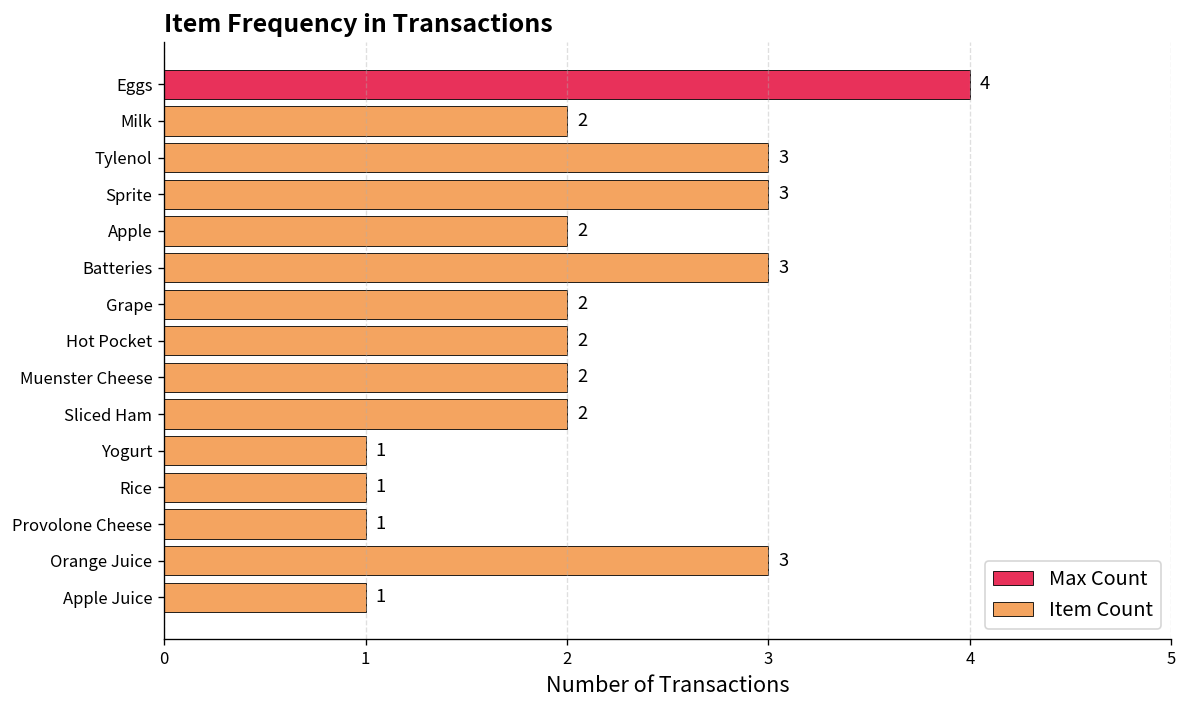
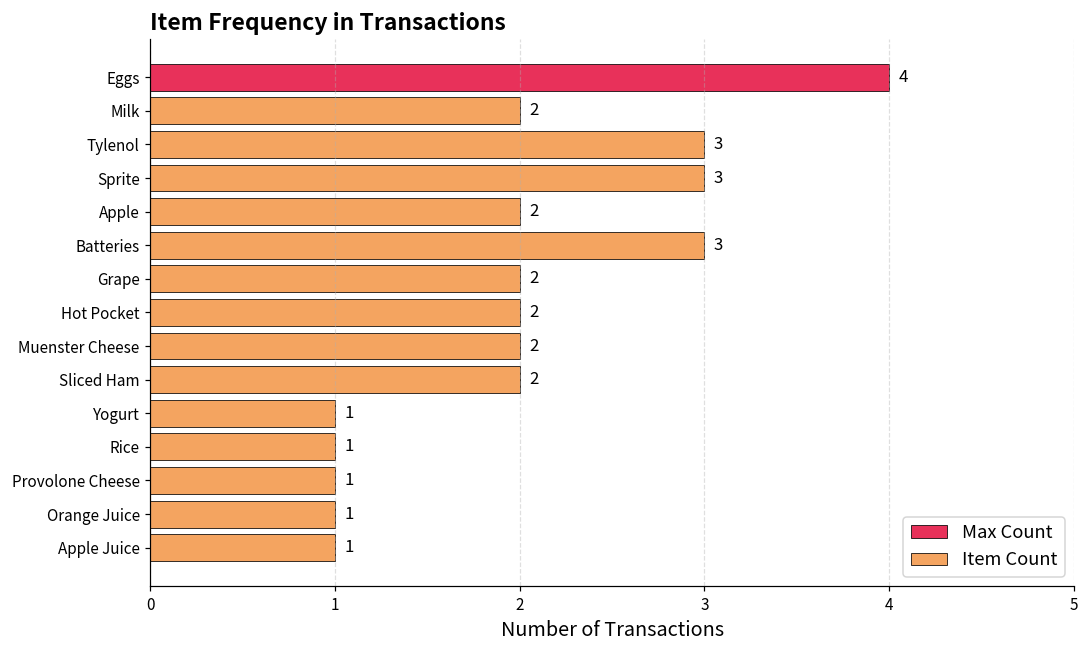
  {
    "Eggs": 4,
    "Milk": 2,
    "Tylenol": 3,
    "Sprite": 3,
    "Apple": 2,
    "Batteries": 3,
    "Grape": 2,
    "Hot Pocket": 2,
    "Muenster Cheese": 2,
    "Sliced Ham": 2,
    "Yogurt": 1,
    "Rice": 1,
    "Provolone Cheese": 1,
-   "Orange Juice": 3,
+   "Orange Juice": 1,
    "Apple Juice": 1
  }
